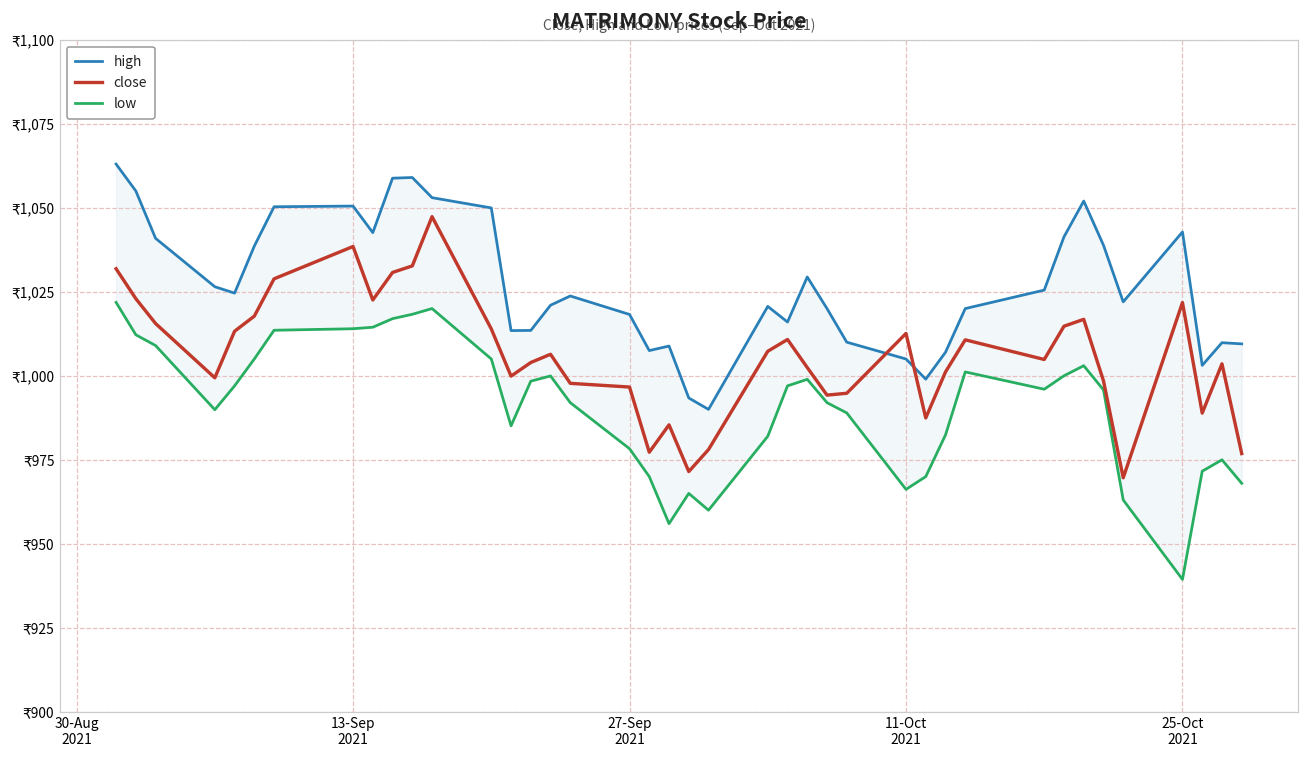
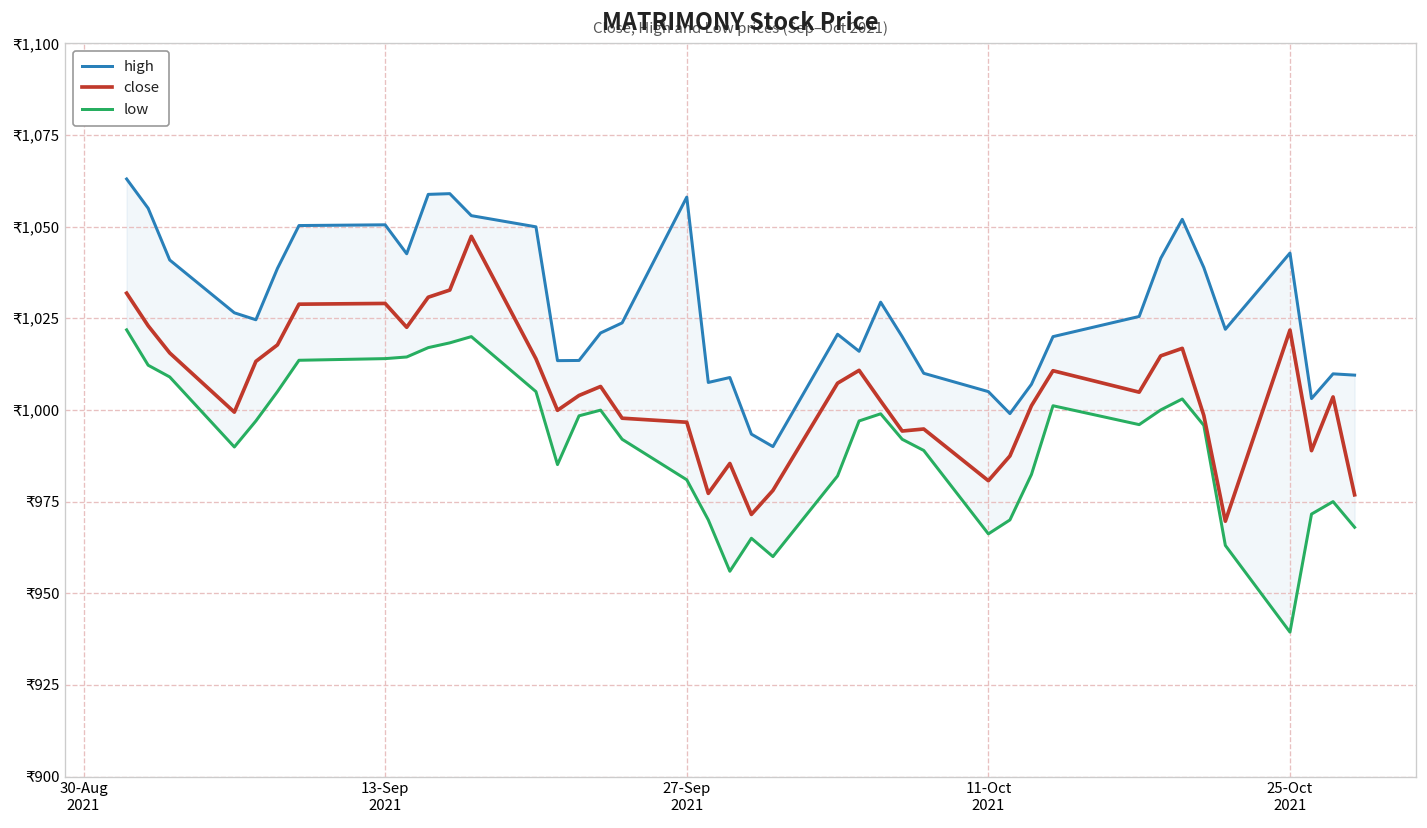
  {
    "high": {
      "13-Sep 2021": "₹1,051",
-     "27-Sep 2021": "₹1,018",
+     "27-Sep 2021": "₹1,058",
      "11-Oct 2021": "₹1,005",
      "25-Oct 2021": "₹1,043"
    },
    "close": {
-     "13-Sep 2021": "₹1,038",
+     "13-Sep 2021": "₹1,029",
      "27-Sep 2021": "₹997",
-     "11-Oct 2021": "₹1,013",
+     "11-Oct 2021": "₹981",
      "25-Oct 2021": "₹1,022"
    },
    "low": {
      "13-Sep 2021": "₹1,014",
-     "27-Sep 2021": "₹978",
+     "27-Sep 2021": "₹981",
      "11-Oct 2021": "₹966",
      "25-Oct 2021": "₹939"
    }
  }
